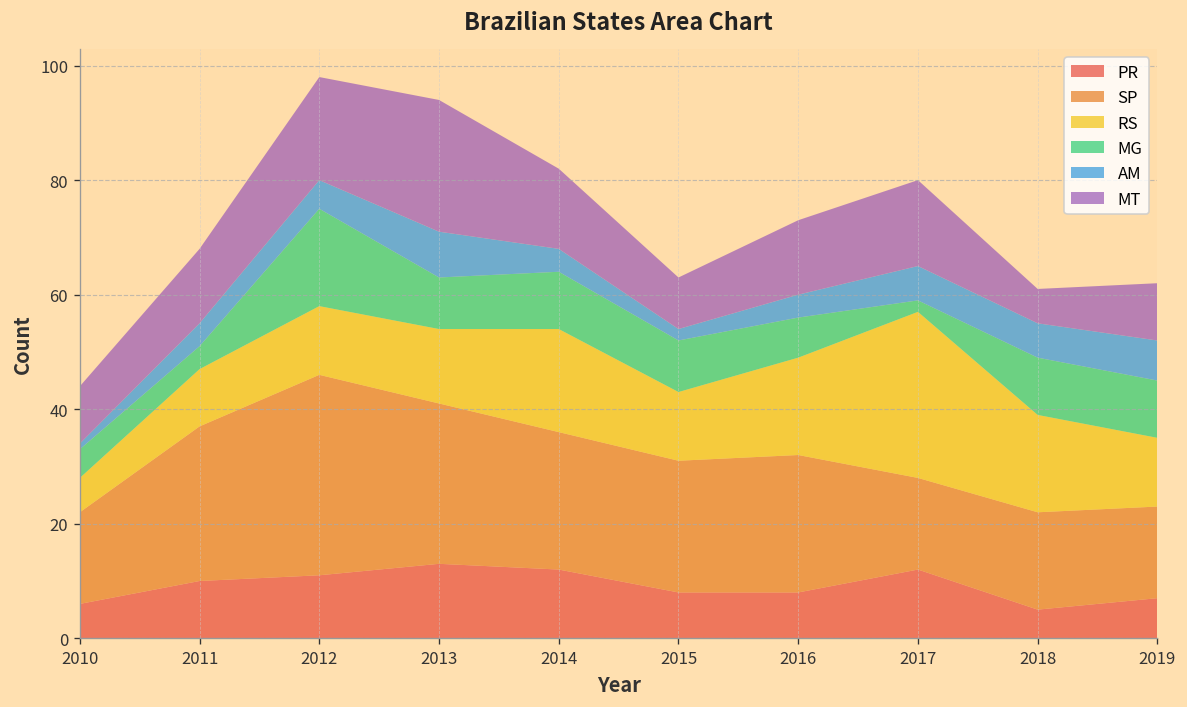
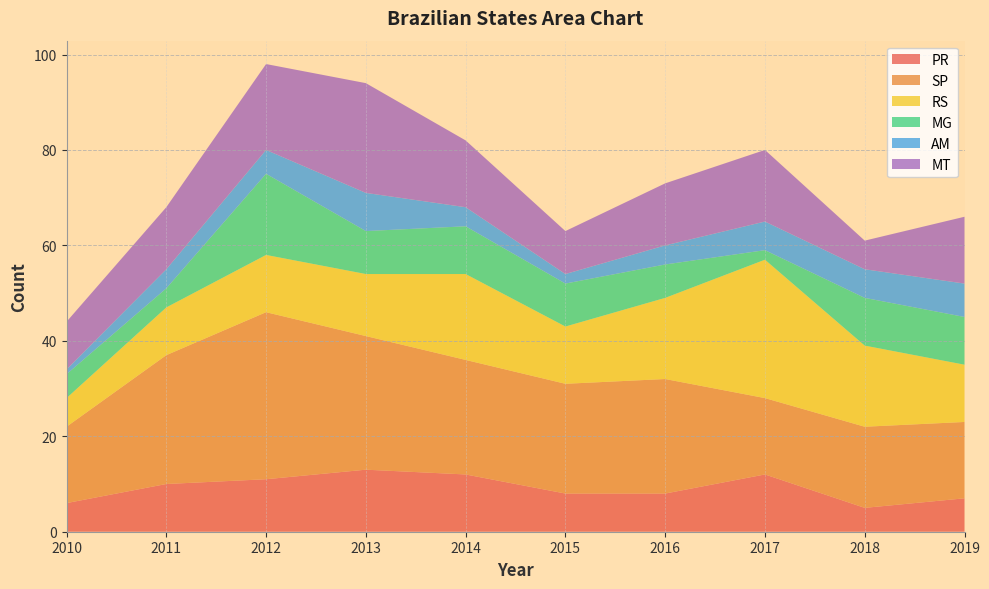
  {
    "RS": {
      "2010": 6,
      "2011": 10,
      "2012": 12,
      "2013": 13,
      "2014": 18,
      "2015": 12,
      "2016": 17,
      "2017": 29,
      "2018": 17,
      "2019": 12
    },
    "MG": {
      "2010": 5,
      "2011": 4,
      "2012": 17,
      "2013": 9,
      "2014": 10,
      "2015": 9,
      "2016": 7,
      "2017": 2,
      "2018": 10,
      "2019": 10
    },
    "AM": {
      "2010": 1,
      "2011": 4,
      "2012": 5,
      "2013": 8,
      "2014": 4,
      "2015": 2,
      "2016": 4,
      "2017": 6,
      "2018": 6,
      "2019": 7
    },
    "MT": {
      "2010": 10,
      "2011": 13,
      "2012": 18,
      "2013": 23,
      "2014": 14,
      "2015": 9,
      "2016": 13,
      "2017": 15,
      "2018": 6,
-     "2019": 10
+     "2019": 14
    }
  }
